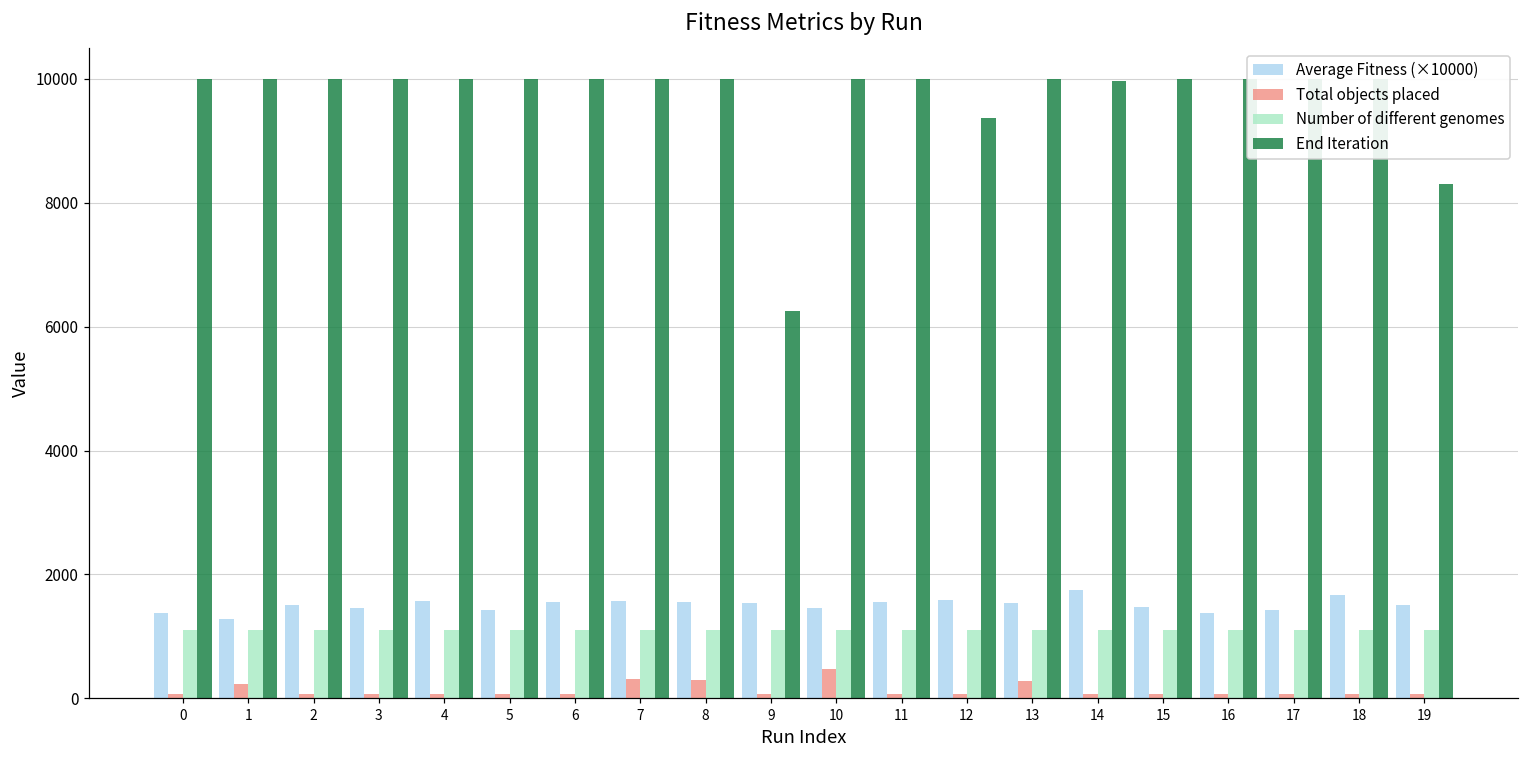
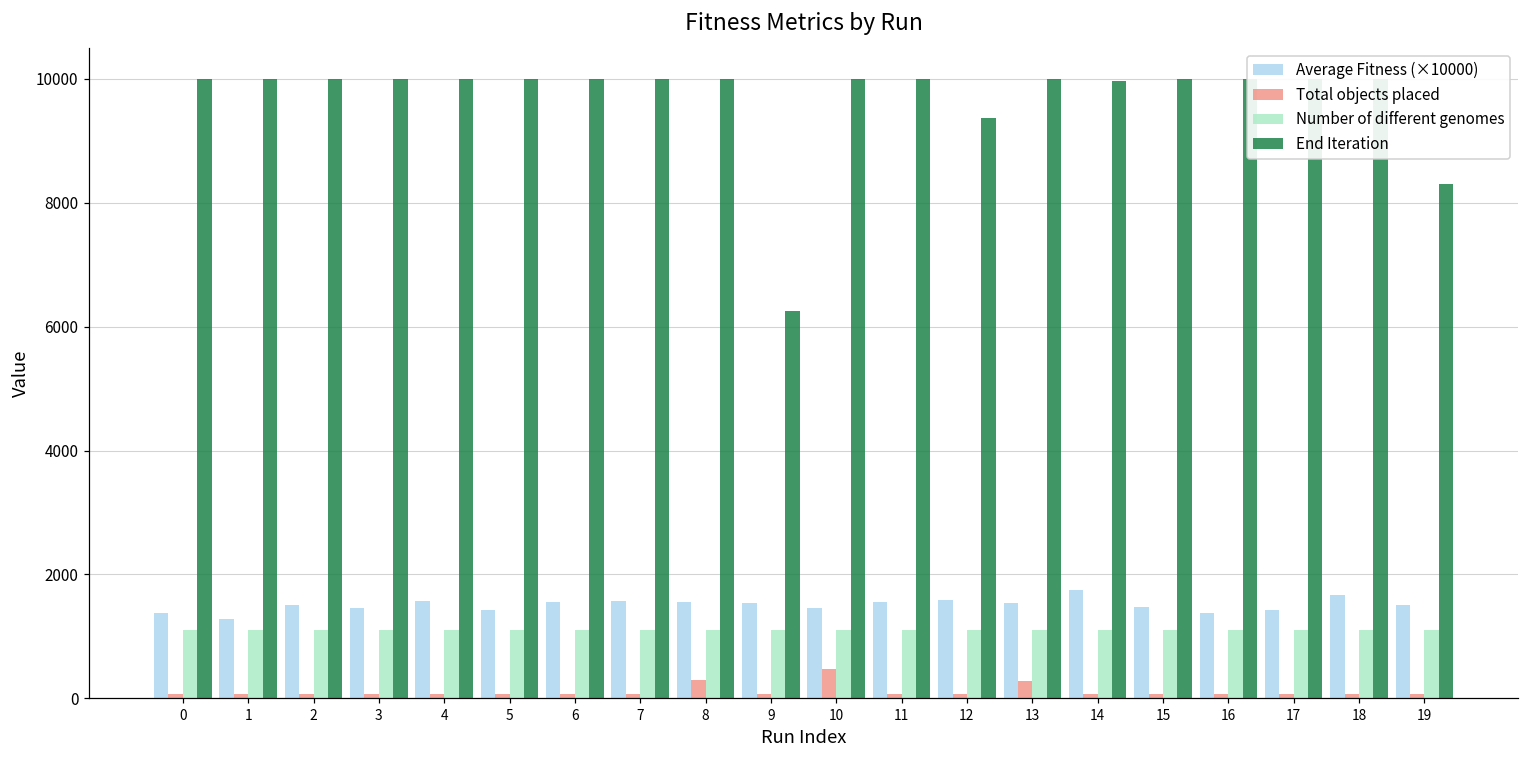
  {
    "Total objects placed": {
      "0": 100,
-     "1": 200,
+     "1": 100,
      "2": 100,
      "3": 100,
      "4": 100,
      "5": 100,
      "6": 100,
-     "7": 300,
+     "7": 100,
      "8": 300,
      "9": 100,
      "10": 500,
      "11": 100,
      "12": 100,
      "13": 300,
      "14": 100,
      "15": 100,
      "16": 100,
      "17": 100,
      "18": 100,
      "19": 100
    },
    "End Iteration": {
      "0": 10000,
      "1": 10000,
      "2": 10000,
      "3": 10000,
      "4": 10000,
      "5": 10000,
      "6": 10000,
      "7": 10000,
      "8": 10000,
      "9": 6300,
      "10": 10000,
      "11": 10000,
      "12": 9400,
      "13": 10000,
      "14": 10000,
      "15": 10000,
      "19": 8300
    }
  }
